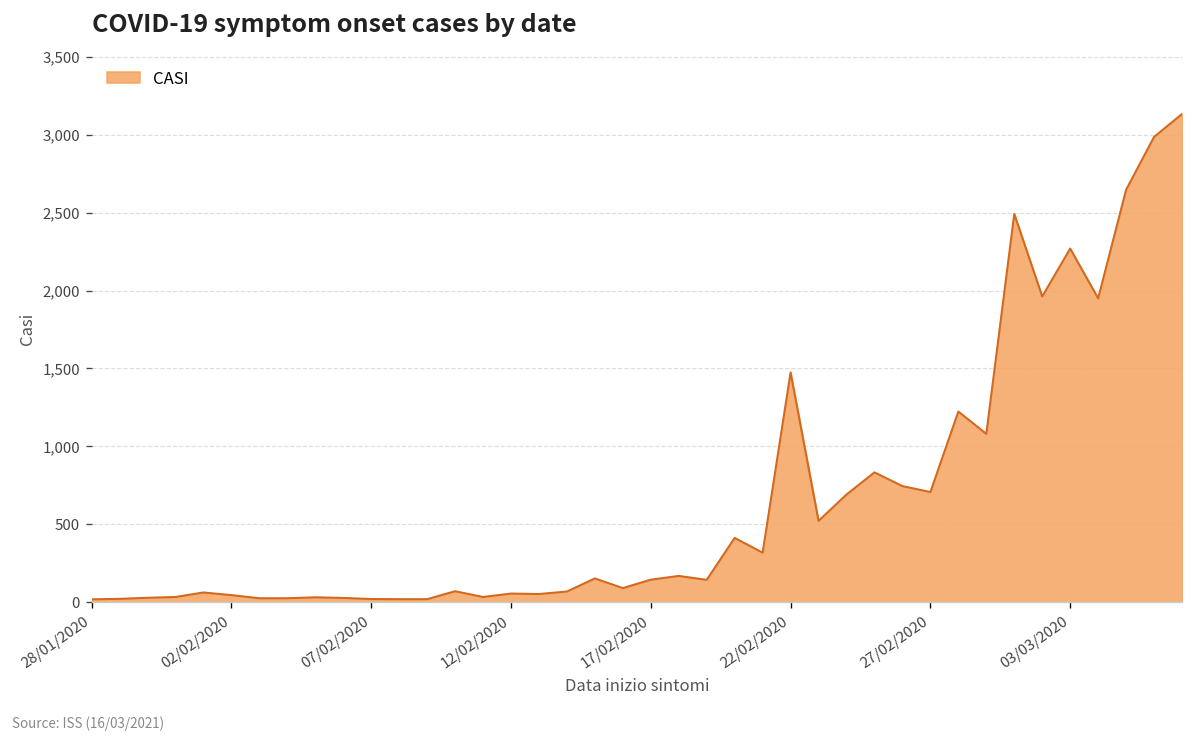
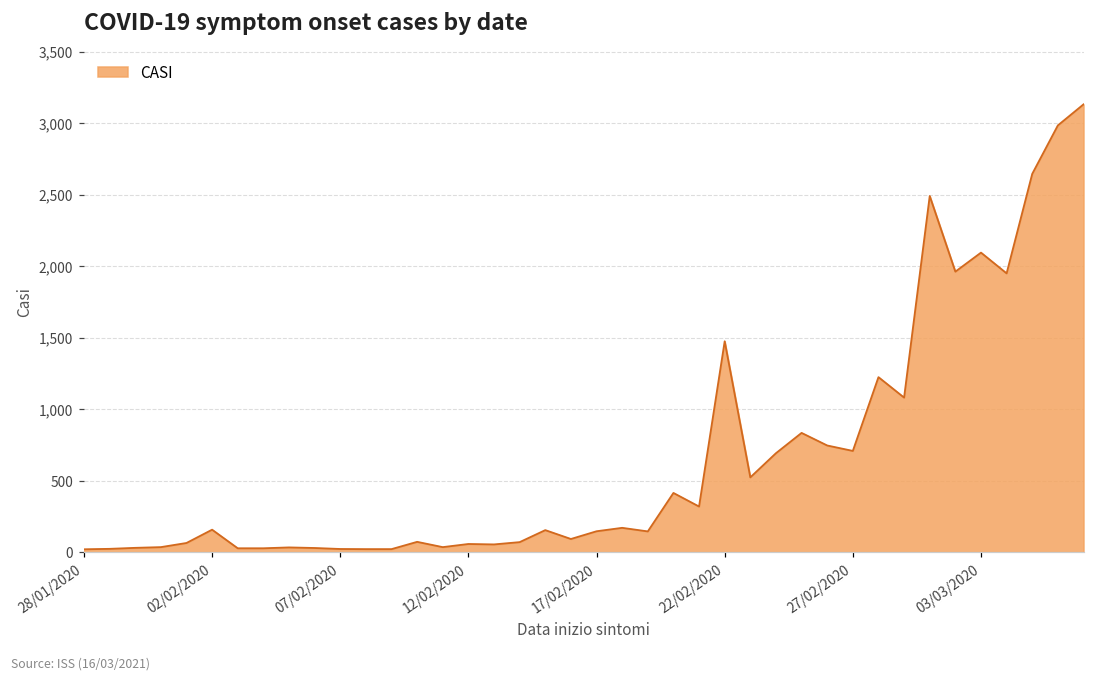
  {
    "28/01/2020": "20",
-   "02/02/2020": "50",
+   "02/02/2020": "160",
    "07/02/2020": "20",
    "12/02/2020": "60",
    "17/02/2020": "150",
    "22/02/2020": "1,480",
    "27/02/2020": "710",
-   "03/03/2020": "2,270"
+   "03/03/2020": "2,100"
  }
